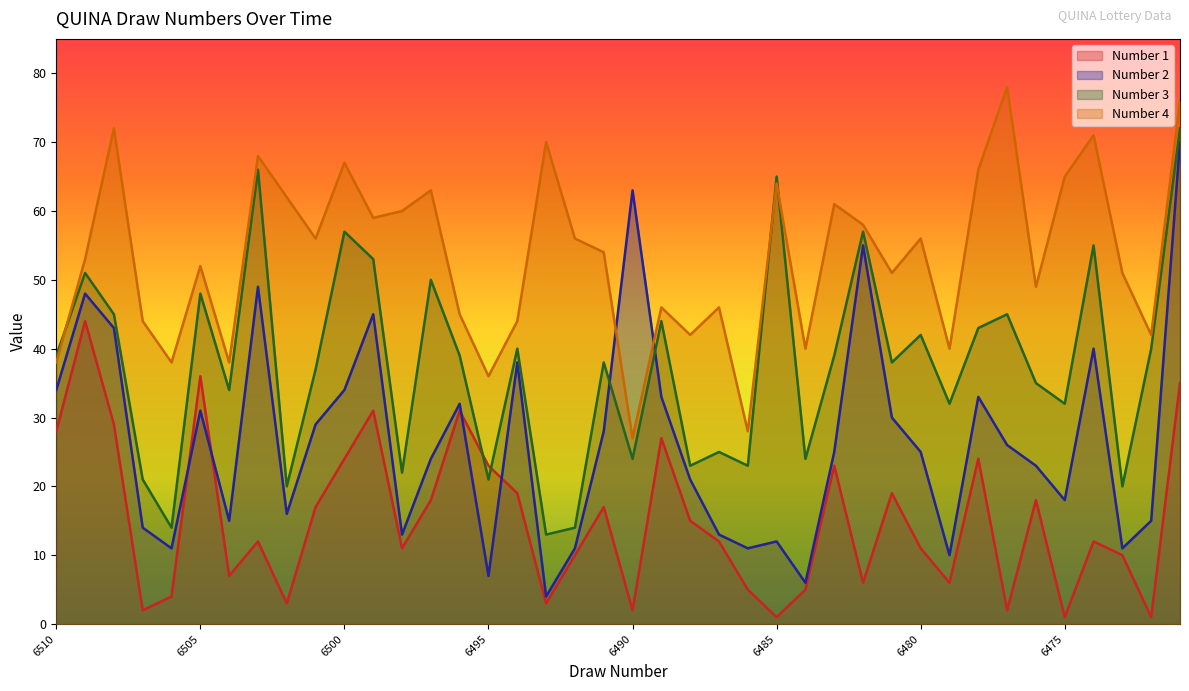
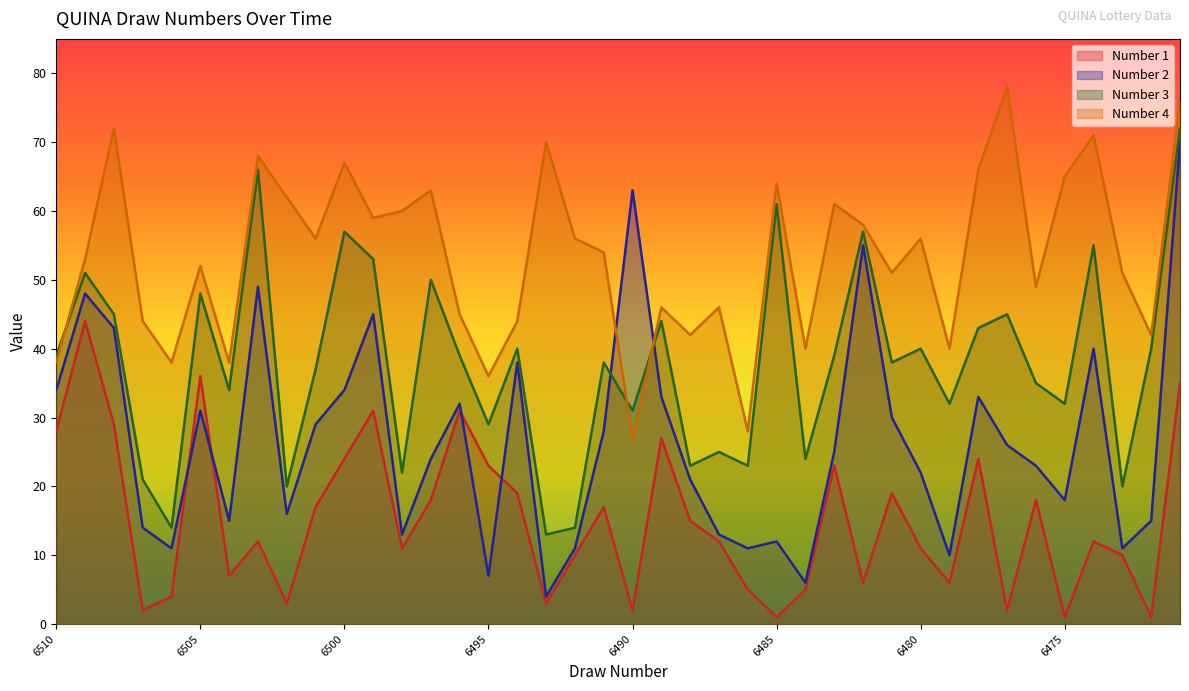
  {
    "Number 2": {
      "6510": 34,
      "6505": 31,
      "6500": 34,
      "6495": 7,
      "6490": 63,
      "6485": 12,
-     "6480": 25,
+     "6480": 22,
      "6475": 18
    },
    "Number 3": {
      "6510": 39,
      "6505": 48,
      "6500": 57,
-     "6495": 21,
-     "6490": 24,
-     "6485": 65,
-     "6480": 42,
+     "6495": 29,
+     "6490": 31,
+     "6485": 61,
+     "6480": 40,
      "6475": 32
    }
  }
